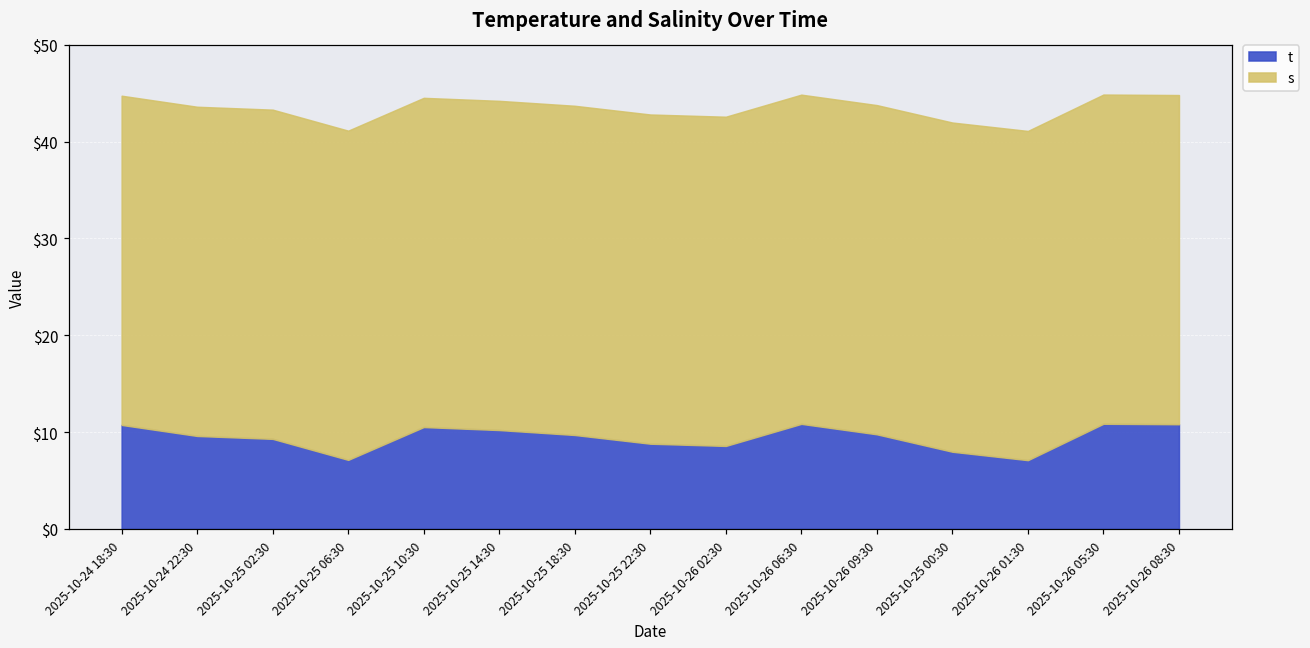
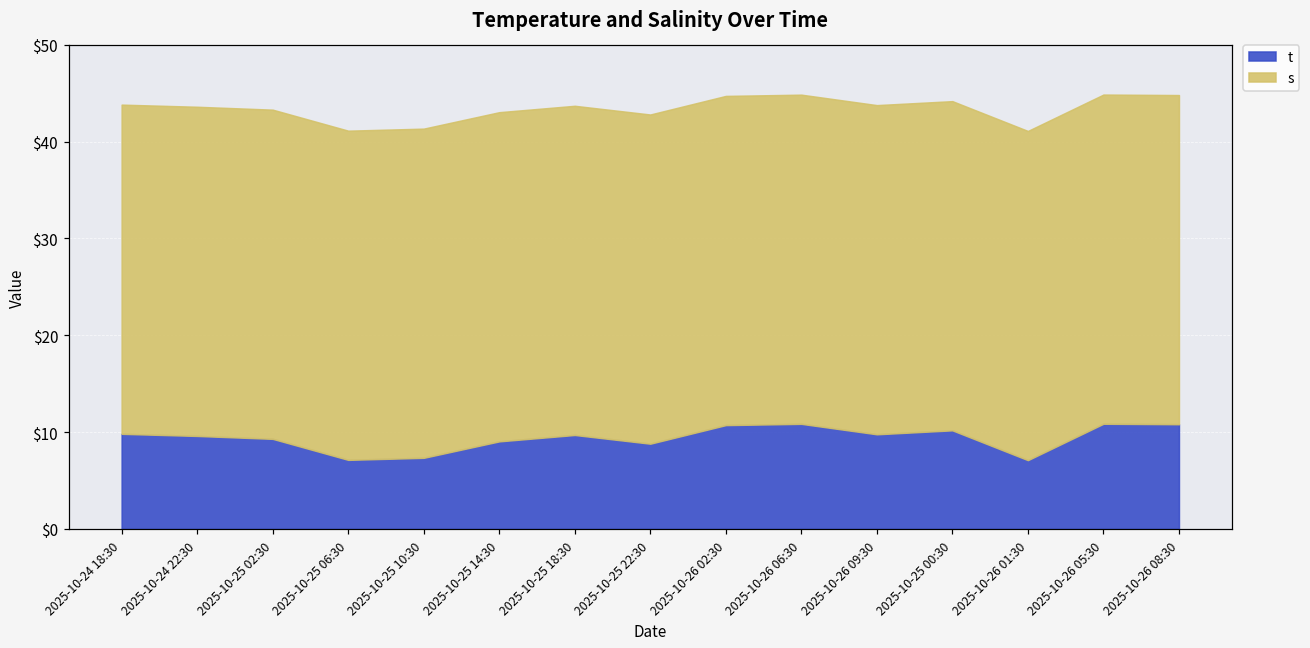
  {
    "t": {
-     "2025-10-24 18:30": "$11",
+     "2025-10-24 18:30": "$10",
      "2025-10-24 22:30": "$10",
      "2025-10-25 02:30": "$9",
      "2025-10-25 06:30": "$7",
-     "2025-10-25 10:30": "$11",
-     "2025-10-25 14:30": "$10",
+     "2025-10-25 10:30": "$7",
+     "2025-10-25 14:30": "$9",
      "2025-10-25 18:30": "$10",
      "2025-10-25 22:30": "$9",
-     "2025-10-26 02:30": "$9",
+     "2025-10-26 02:30": "$11",
      "2025-10-26 06:30": "$11",
      "2025-10-26 09:30": "$10",
-     "2025-10-25 00:30": "$8",
+     "2025-10-25 00:30": "$10",
      "2025-10-26 01:30": "$7",
      "2025-10-26 05:30": "$11",
      "2025-10-26 08:30": "$11"
    },
    "s": {
      "2025-10-24 18:30": "$34",
      "2025-10-24 22:30": "$34",
      "2025-10-25 02:30": "$34",
      "2025-10-25 06:30": "$34",
      "2025-10-25 10:30": "$34",
      "2025-10-25 14:30": "$34",
      "2025-10-25 18:30": "$34",
      "2025-10-25 22:30": "$34",
      "2025-10-26 02:30": "$34",
      "2025-10-26 06:30": "$34",
      "2025-10-26 09:30": "$34",
      "2025-10-25 00:30": "$34",
      "2025-10-26 01:30": "$34",
      "2025-10-26 05:30": "$34",
      "2025-10-26 08:30": "$34"
    }
  }
